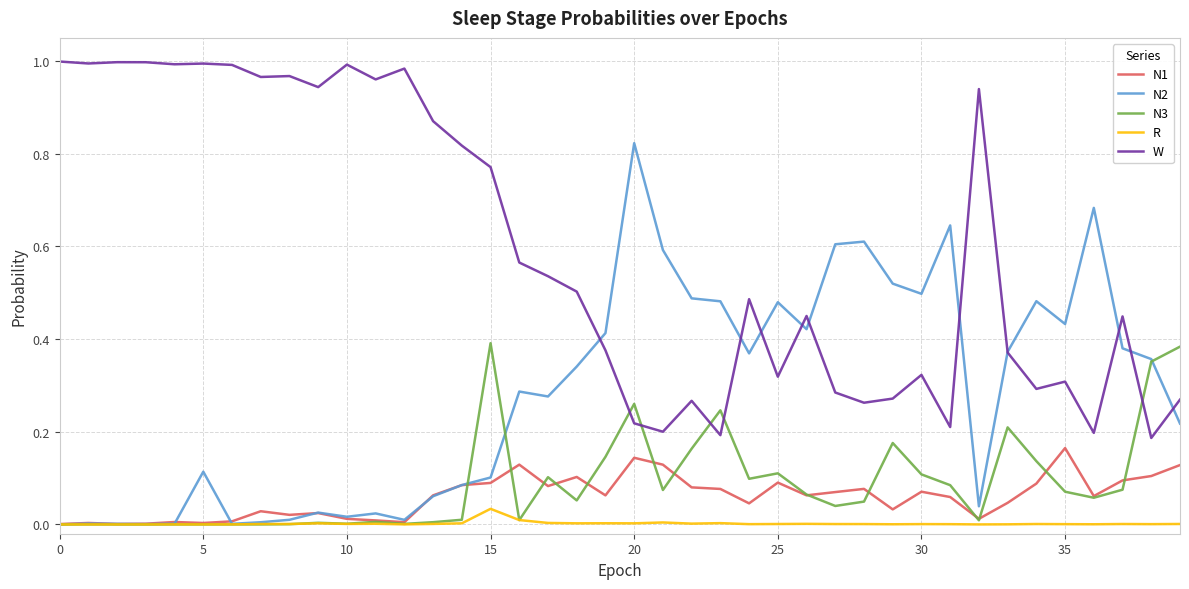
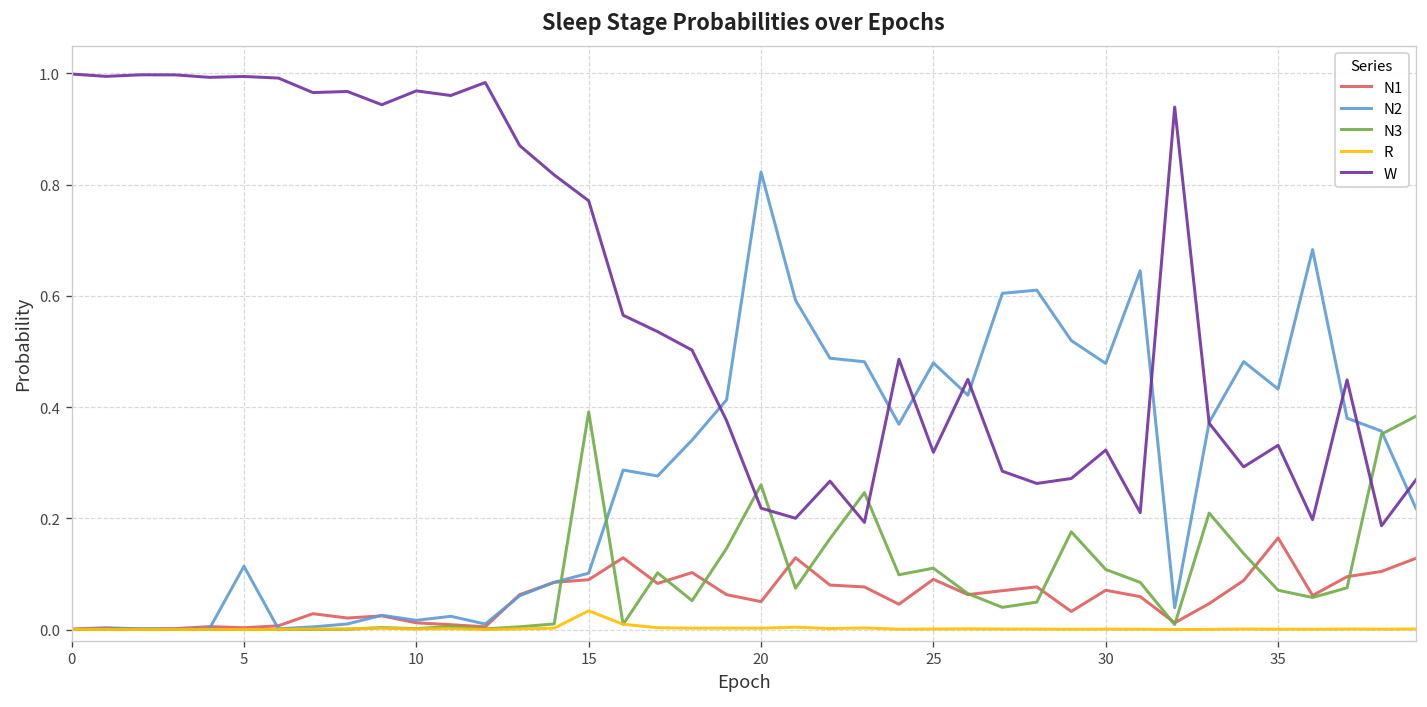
  {
    "N1": {
      "15": 0.09,
-     "20": 0.14,
+     "20": 0.05,
      "25": 0.09,
      "30": 0.07,
      "35": 0.16
    },
    "N2": {
      "5": 0.11,
      "15": 0.10,
      "20": 0.82,
      "25": 0.48,
-     "30": 0.50,
+     "30": 0.48,
      "35": 0.43
    },
    "N3": {
      "15": 0.39,
      "20": 0.26,
      "25": 0.11,
      "30": 0.11,
      "35": 0.07
    },
    "R": {
      "15": 0.03,
      "20": 0.00,
      "25": 0.00,
      "30": 0.00,
      "35": 0.00
    },
    "W": {
      "0": 1.00,
      "5": 0.99,
-     "10": 0.99,
+     "10": 0.97,
      "15": 0.77,
      "20": 0.22,
      "25": 0.32,
      "30": 0.32,
-     "35": 0.31
+     "35": 0.33
    }
  }
